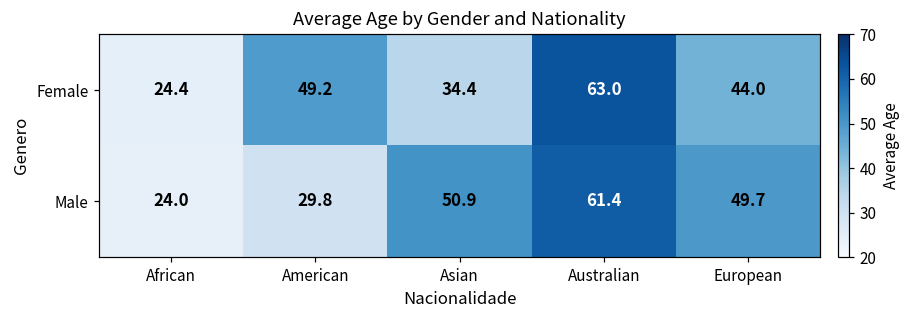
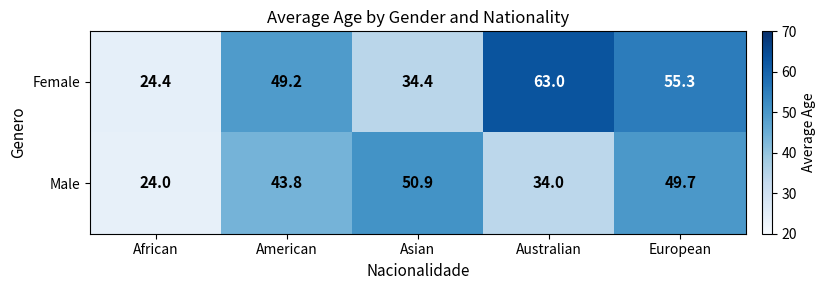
  {
    "Female": {
      "African": 24.4,
      "American": 49.2,
      "Asian": 34.4,
      "Australian": 63.0,
-     "European": 44.0
+     "European": 55.3
    },
    "Male": {
      "African": 24.0,
-     "American": 29.8,
+     "American": 43.8,
      "Asian": 50.9,
-     "Australian": 61.4,
+     "Australian": 34.0,
      "European": 49.7
    }
  }
